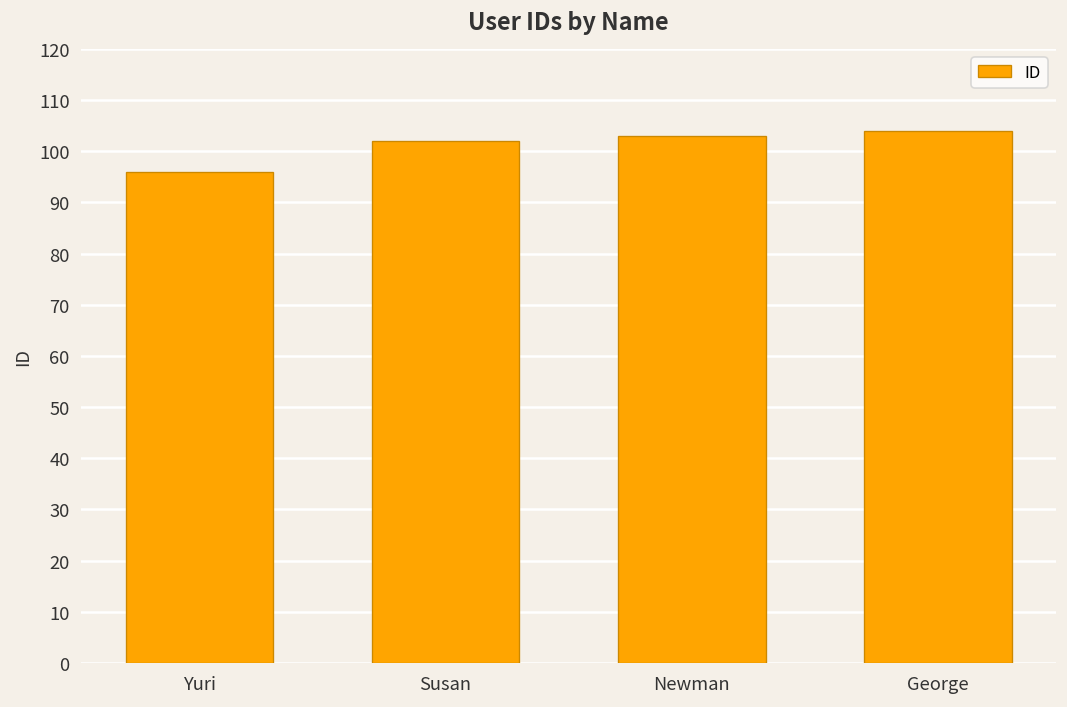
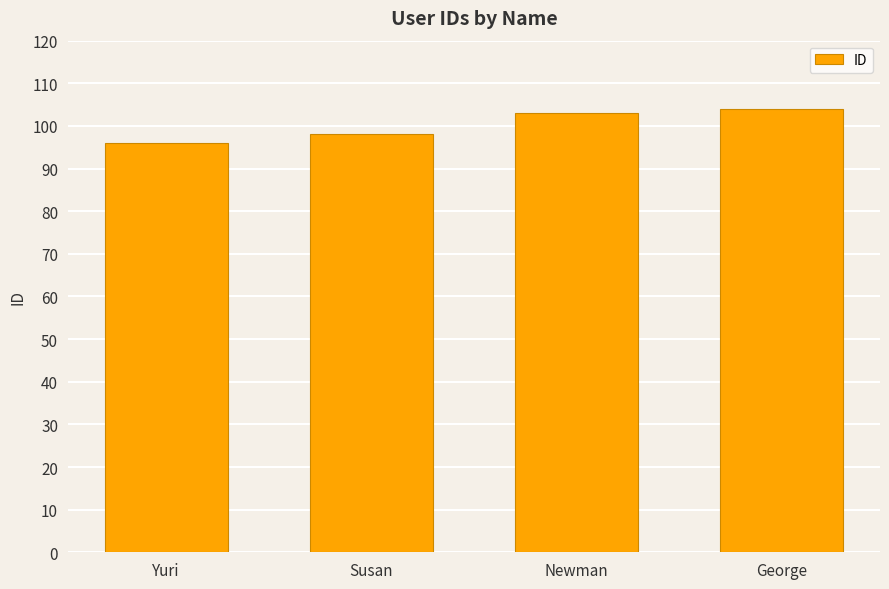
  {
    "Yuri": 96,
-   "Susan": 102,
+   "Susan": 98,
    "Newman": 103,
    "George": 104
  }
